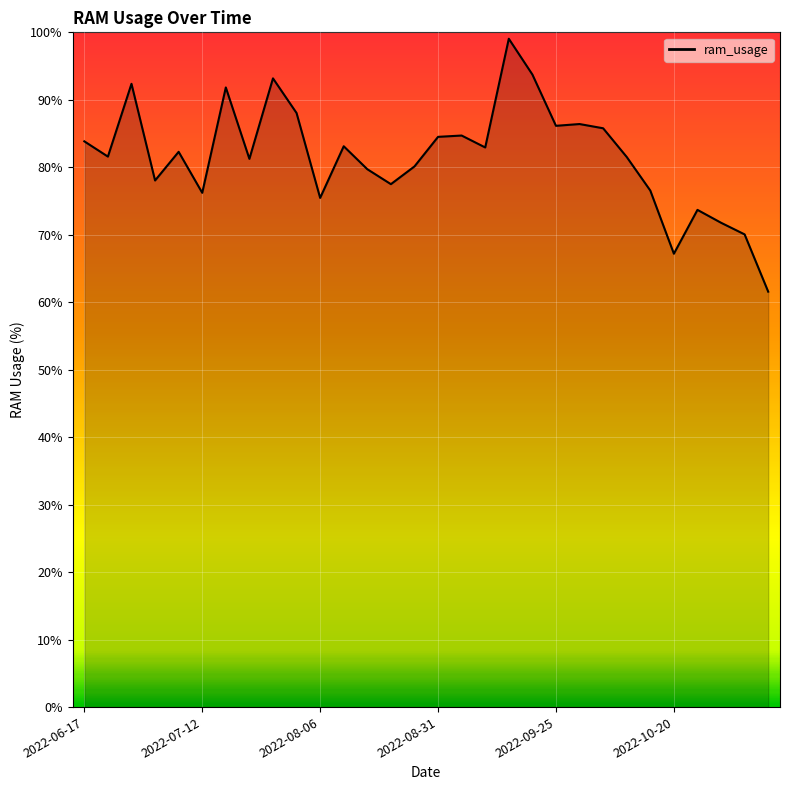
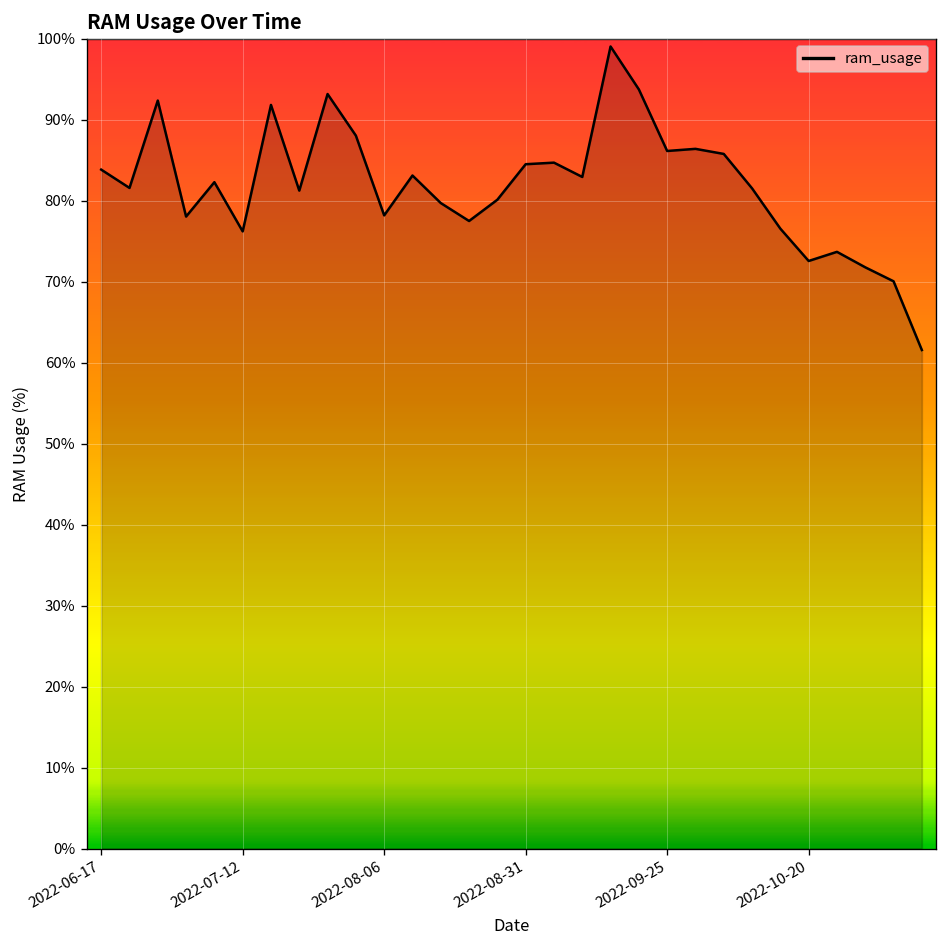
  {
    "2022-06-17": "84%",
    "2022-07-12": "76%",
-   "2022-08-06": "75%",
+   "2022-08-06": "78%",
    "2022-08-31": "85%",
    "2022-09-25": "86%",
-   "2022-10-20": "67%"
+   "2022-10-20": "73%"
  }
